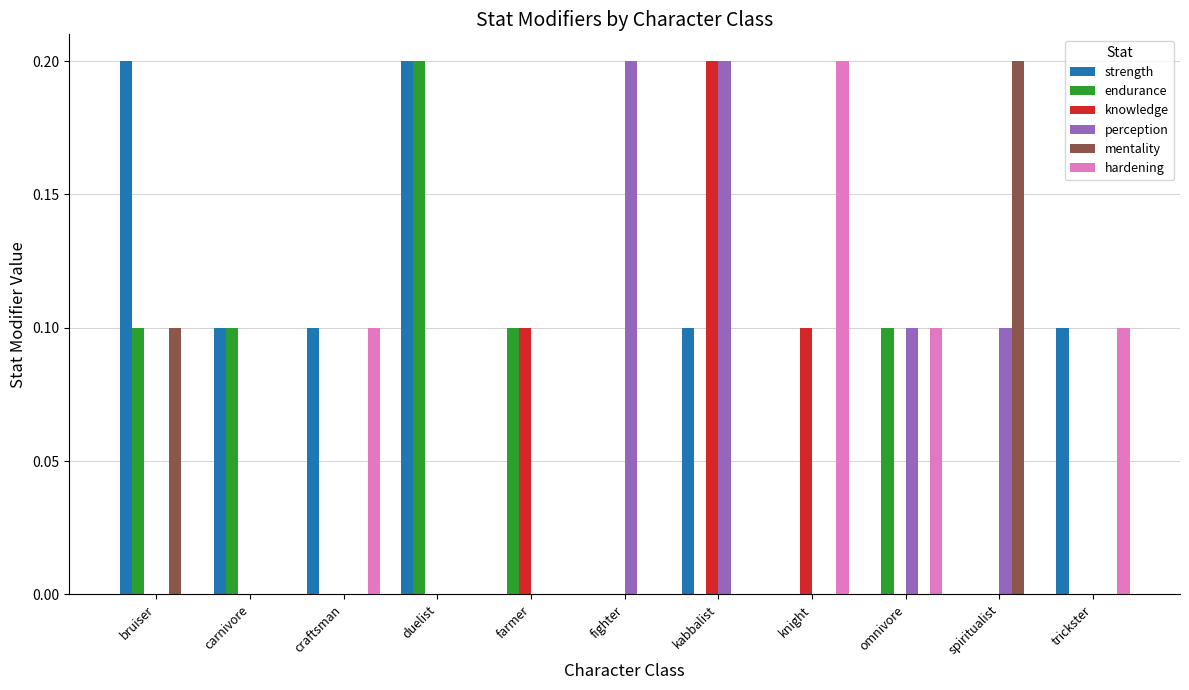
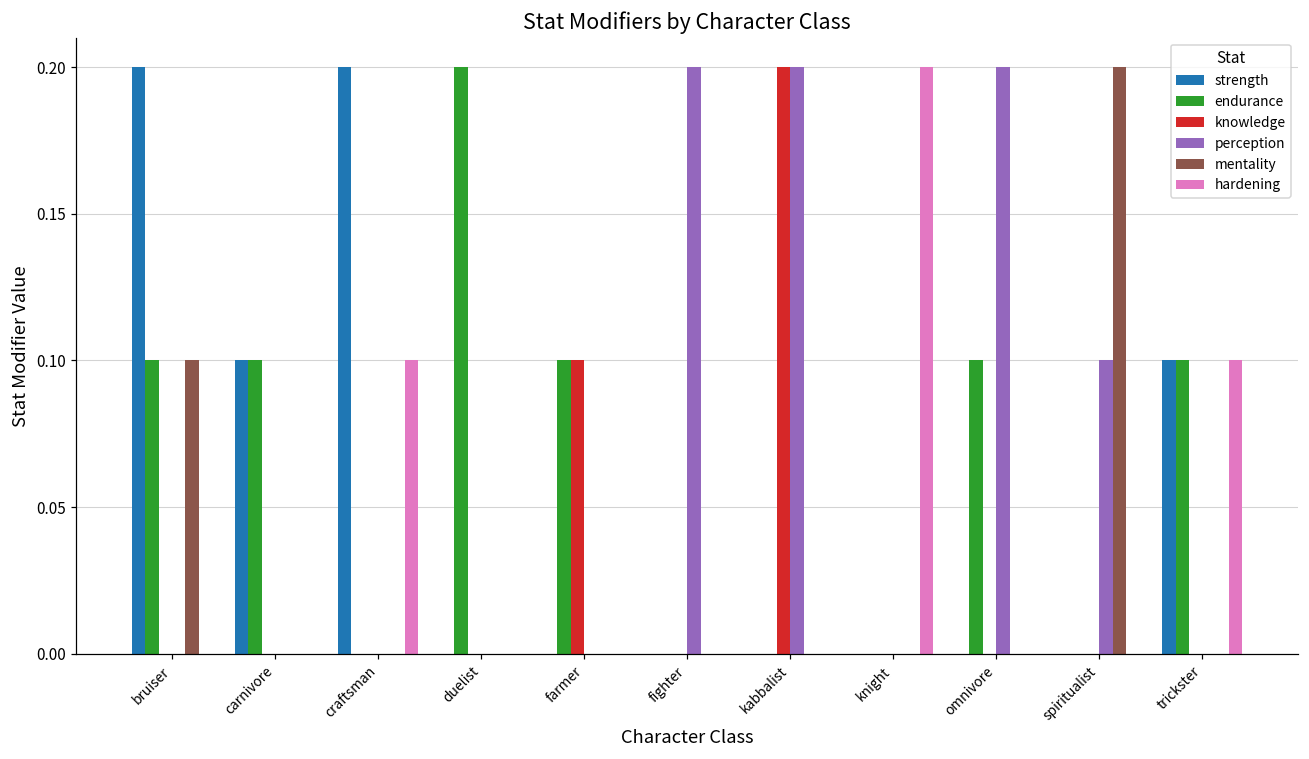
  {
    "strength": {
      "bruiser": 0.2,
      "carnivore": 0.1,
-     "craftsman": 0.1,
-     "duelist": 0.2,
+     "craftsman": 0.2,
+     "duelist": 0.0,
      "farmer": 0.0,
      "fighter": 0.0,
-     "kabbalist": 0.1,
+     "kabbalist": 0.0,
      "knight": 0.0,
      "omnivore": 0.0,
      "spiritualist": 0.0,
      "trickster": 0.1
    },
    "endurance": {
      "bruiser": 0.1,
      "carnivore": 0.1,
      "craftsman": 0.0,
      "duelist": 0.2,
      "farmer": 0.1,
      "fighter": 0.0,
      "kabbalist": 0.0,
      "knight": 0.0,
      "omnivore": 0.1,
      "spiritualist": 0.0,
-     "trickster": 0.0
+     "trickster": 0.1
    },
    "knowledge": {
      "bruiser": 0.0,
      "carnivore": 0.0,
      "craftsman": 0.0,
      "duelist": 0.0,
      "farmer": 0.1,
      "fighter": 0.0,
      "kabbalist": 0.2,
-     "knight": 0.1,
+     "knight": 0.0,
      "omnivore": 0.0,
      "spiritualist": 0.0,
      "trickster": 0.0
    },
    "perception": {
      "bruiser": 0.0,
      "carnivore": 0.0,
      "craftsman": 0.0,
      "duelist": 0.0,
      "farmer": 0.0,
      "fighter": 0.2,
      "kabbalist": 0.2,
      "knight": 0.0,
-     "omnivore": 0.1,
+     "omnivore": 0.2,
      "spiritualist": 0.1,
      "trickster": 0.0
    },
    "mentality": {
      "bruiser": 0.1,
      "carnivore": 0.0,
      "craftsman": 0.0,
      "duelist": 0.0,
      "farmer": 0.0,
      "fighter": 0.0,
      "kabbalist": 0.0,
      "knight": 0.0,
      "omnivore": 0.0,
      "spiritualist": 0.2,
      "trickster": 0.0
    },
    "hardening": {
      "bruiser": 0.0,
      "carnivore": 0.0,
      "craftsman": 0.1,
      "duelist": 0.0,
      "farmer": 0.0,
      "fighter": 0.0,
      "kabbalist": 0.0,
      "knight": 0.2,
-     "omnivore": 0.1,
+     "omnivore": 0.0,
      "spiritualist": 0.0,
      "trickster": 0.1
    }
  }
